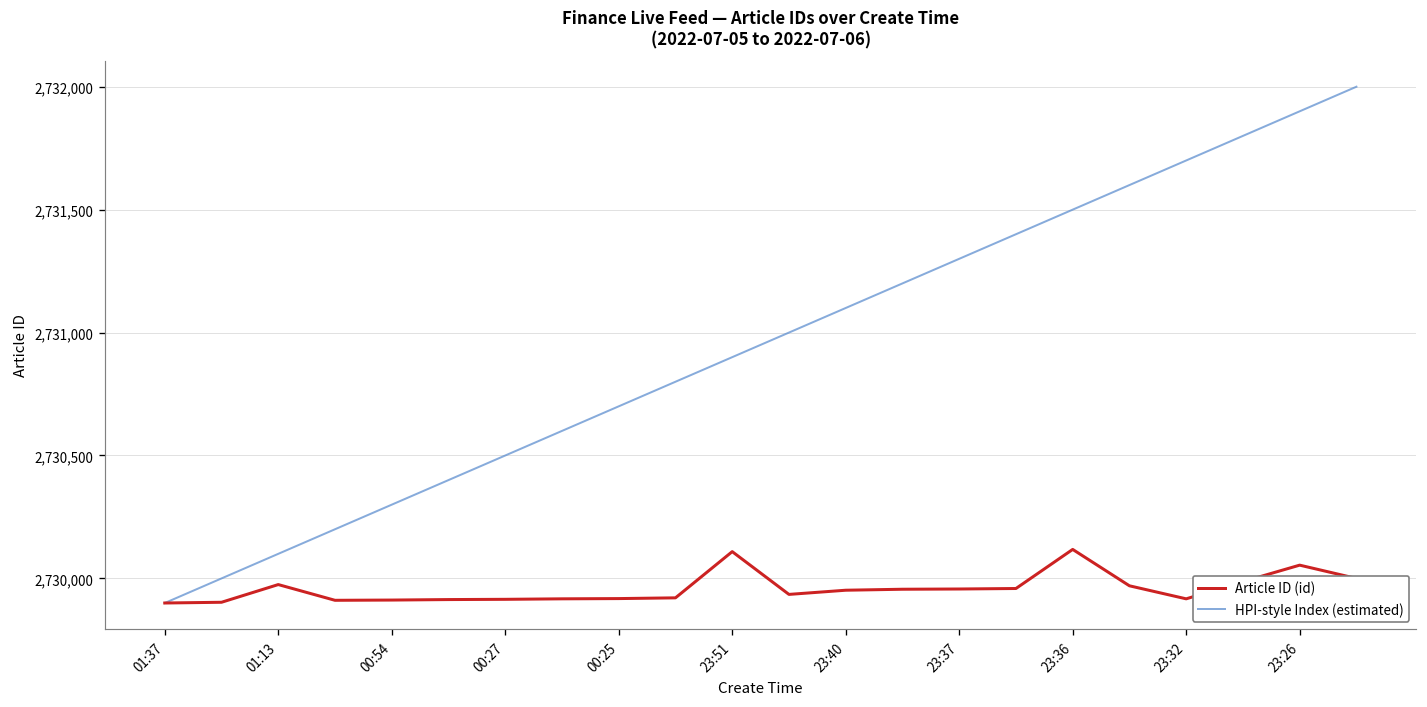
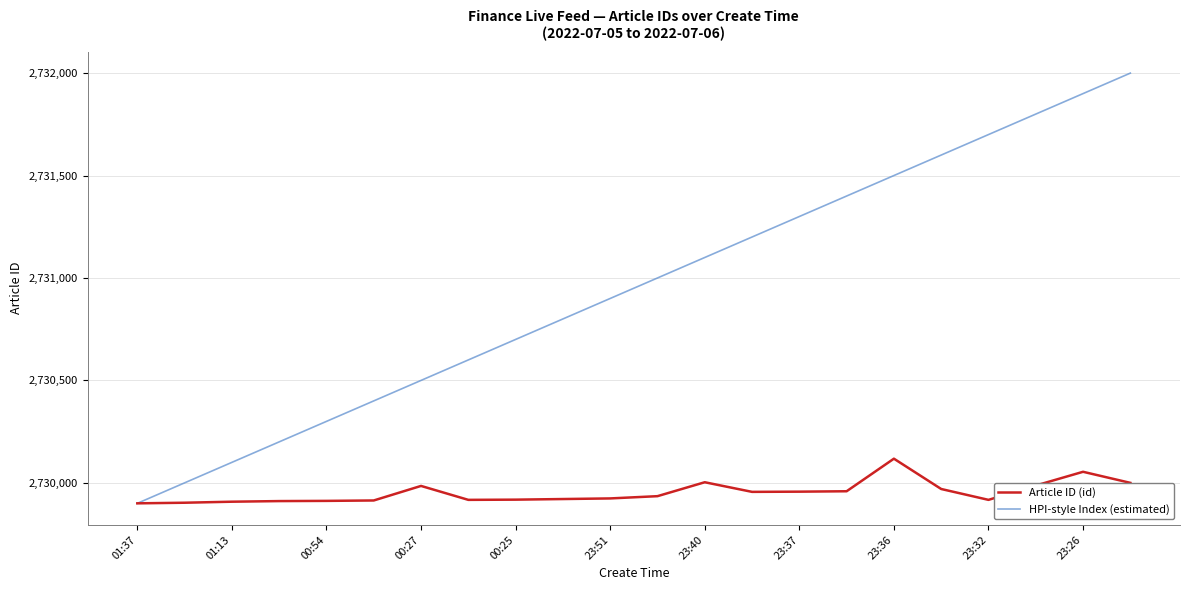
  {
    "Article ID (id)": {
-     "01:13": "2,729,980",
+     "01:13": "2,729,910",
      "00:54": "2,729,910",
-     "00:27": "2,729,920",
+     "00:27": "2,729,990",
      "00:25": "2,729,920",
-     "23:51": "2,730,110",
-     "23:40": "2,729,950",
+     "23:51": "2,729,920",
+     "23:40": "2,730,000",
      "23:37": "2,729,960",
      "23:36": "2,730,120",
      "23:32": "2,729,920",
      "23:26": "2,730,050"
    },
    "HPI-style Index (estimated)": {
      "01:13": "2,730,100",
      "00:54": "2,730,300",
      "00:27": "2,730,500",
      "00:25": "2,730,700",
      "23:51": "2,730,900",
      "23:40": "2,731,100",
      "23:37": "2,731,300",
      "23:36": "2,731,500",
      "23:32": "2,731,700",
      "23:26": "2,731,900"
    }
  }
